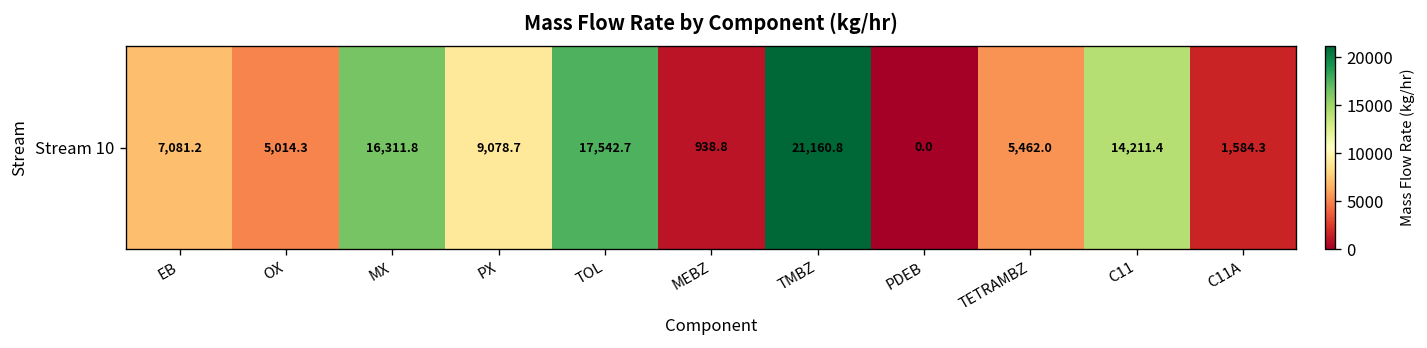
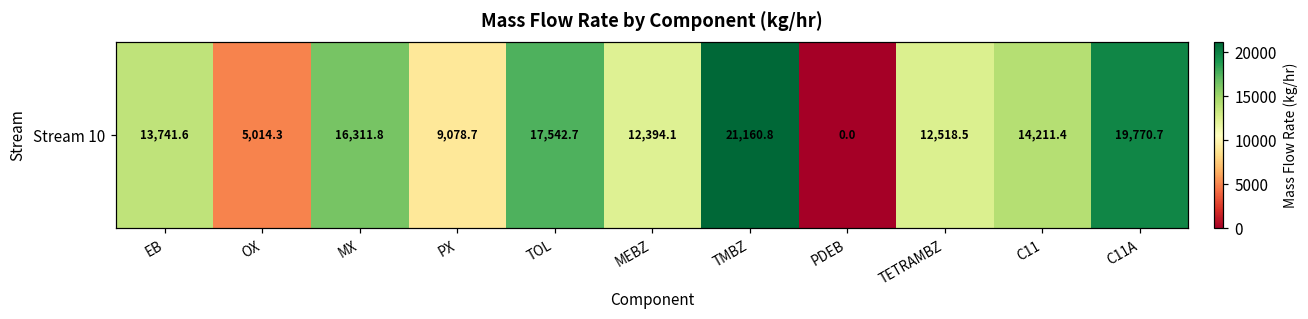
  {
    "Stream 10": {
-     "EB": "7,081.2",
+     "EB": "13,741.6",
      "OX": "5,014.3",
      "MX": "16,311.8",
      "PX": "9,078.7",
      "TOL": "17,542.7",
-     "MEBZ": "938.8",
+     "MEBZ": "12,394.1",
      "TMBZ": "21,160.8",
      "PDEB": "0.0",
-     "TETRAMBZ": "5,462.0",
+     "TETRAMBZ": "12,518.5",
      "C11": "14,211.4",
-     "C11A": "1,584.3"
+     "C11A": "19,770.7"
    }
  }
